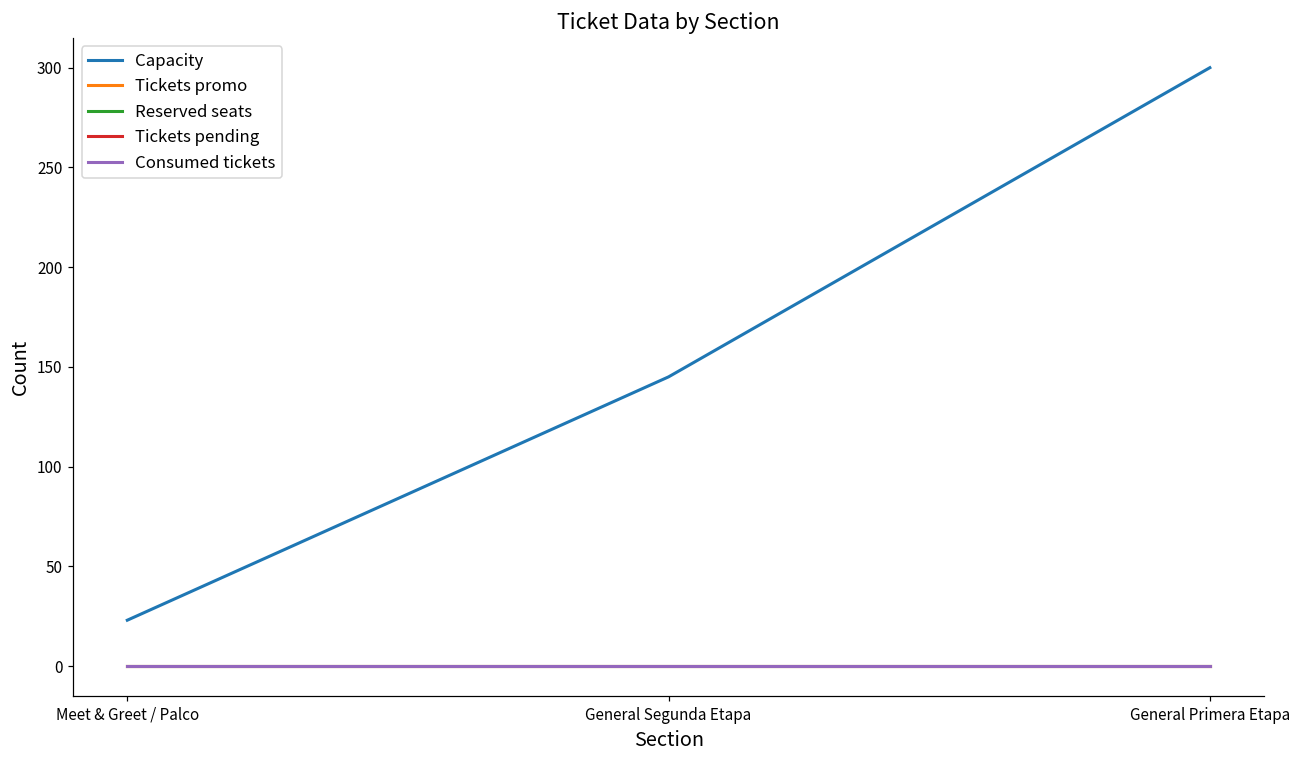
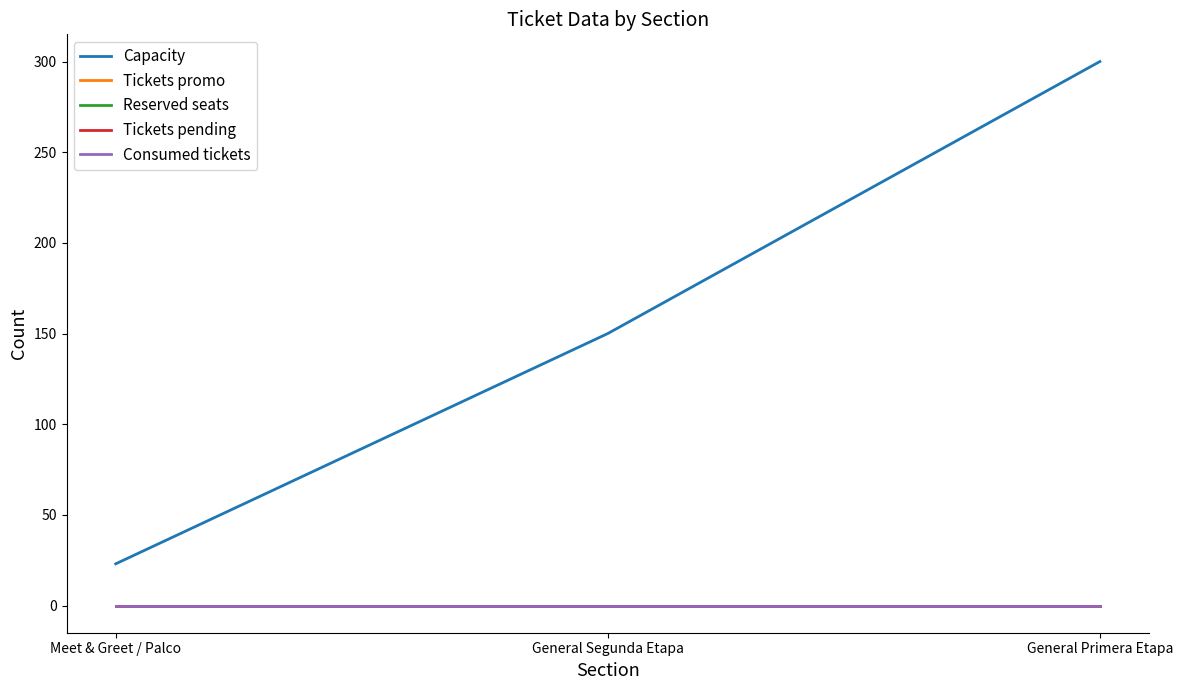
  {
    "Capacity": {
      "Meet & Greet / Palco": 23,
-     "General Segunda Etapa": 145,
+     "General Segunda Etapa": 150,
      "General Primera Etapa": 300
    },
    "Consumed tickets": {
      "Meet & Greet / Palco": 0,
      "General Segunda Etapa": 0,
      "General Primera Etapa": 0
    }
  }
